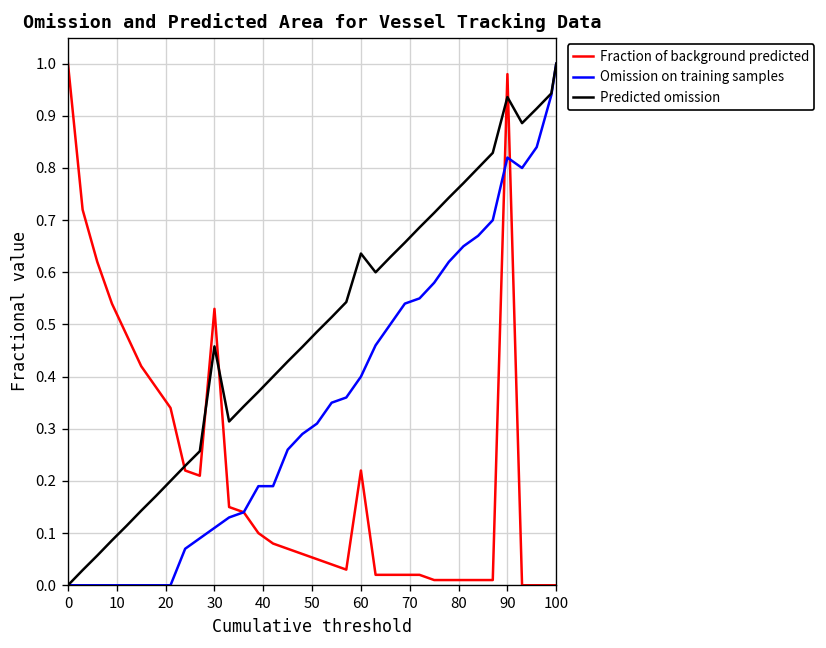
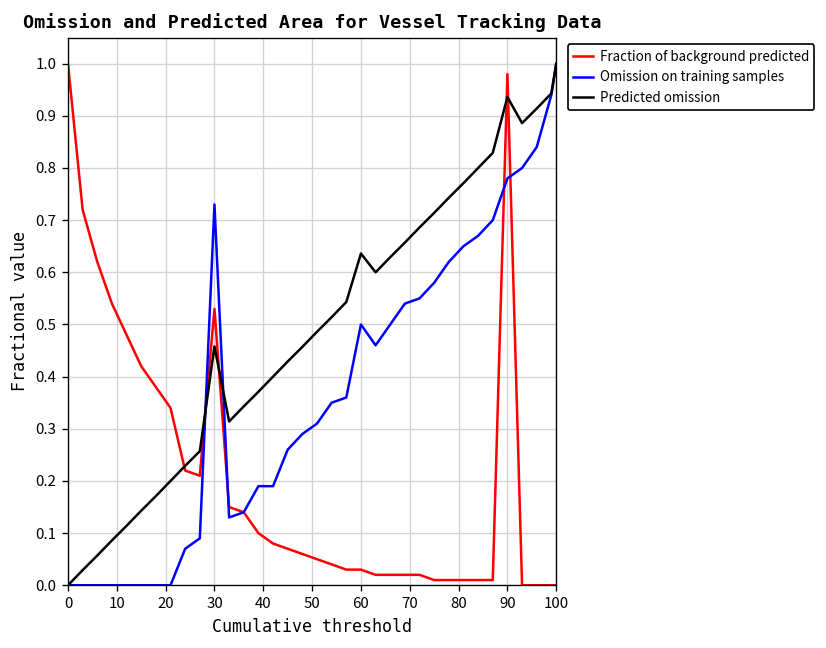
  {
    "Fraction of background predicted": {
      "0": 1.00,
      "30": 0.53,
-     "60": 0.22,
+     "60": 0.03,
      "90": 0.98,
      "100": 0.00
    },
    "Omission on training samples": {
-     "30": 0.11,
-     "60": 0.4,
-     "90": 0.82
+     "30": 0.73,
+     "60": 0.5,
+     "90": 0.78
    },
    "Predicted omission": {
      "30": 0.46,
      "60": 0.64,
      "90": 0.94
    }
  }
